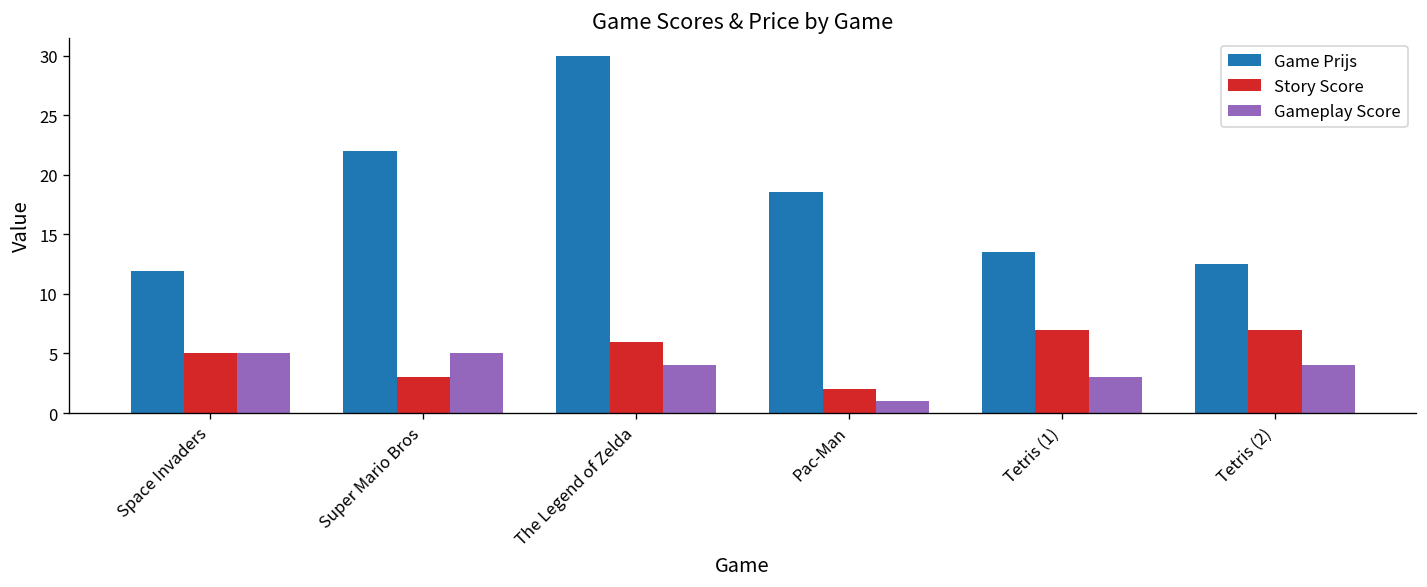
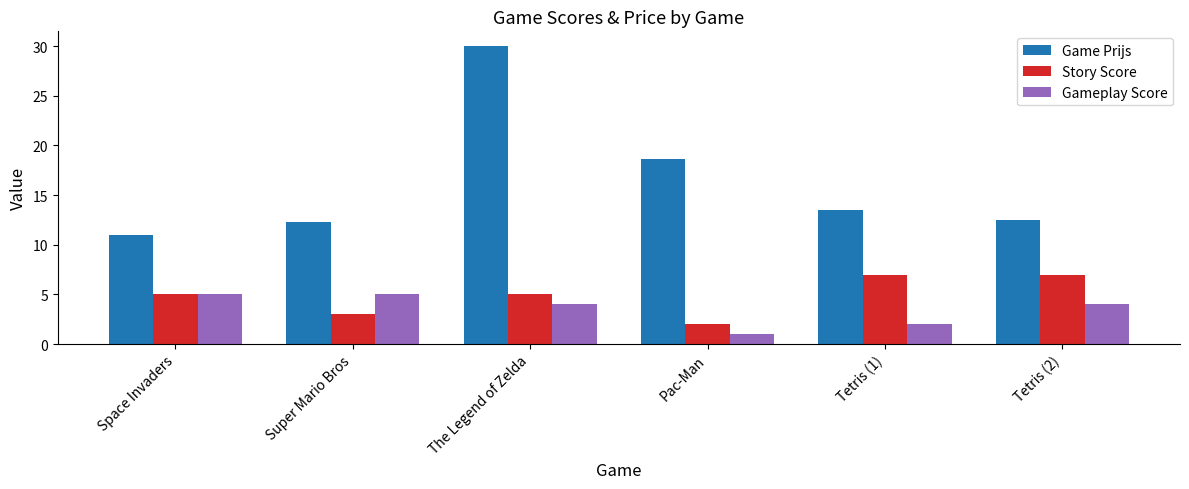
  {
    "Game Prijs": {
-     "Space Invaders": 12,
-     "Super Mario Bros": 22,
+     "Space Invaders": 11,
+     "Super Mario Bros": 12,
      "The Legend of Zelda": 30,
      "Pac-Man": 19,
      "Tetris (1)": 13,
      "Tetris (2)": 13
    },
    "Story Score": {
      "Space Invaders": 5,
      "Super Mario Bros": 3,
-     "The Legend of Zelda": 6,
+     "The Legend of Zelda": 5,
      "Pac-Man": 2,
      "Tetris (1)": 7,
      "Tetris (2)": 7
    },
    "Gameplay Score": {
      "Space Invaders": 5,
      "Super Mario Bros": 5,
      "The Legend of Zelda": 4,
      "Pac-Man": 1,
-     "Tetris (1)": 3,
+     "Tetris (1)": 2,
      "Tetris (2)": 4
    }
  }
